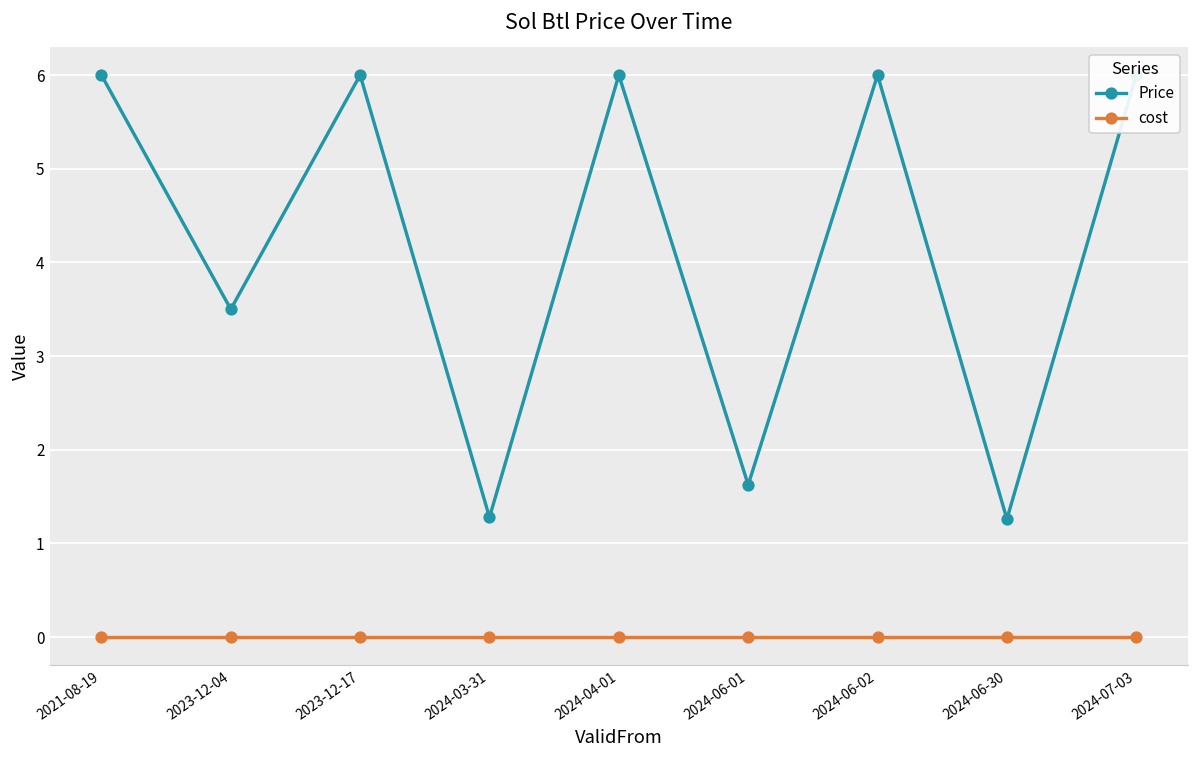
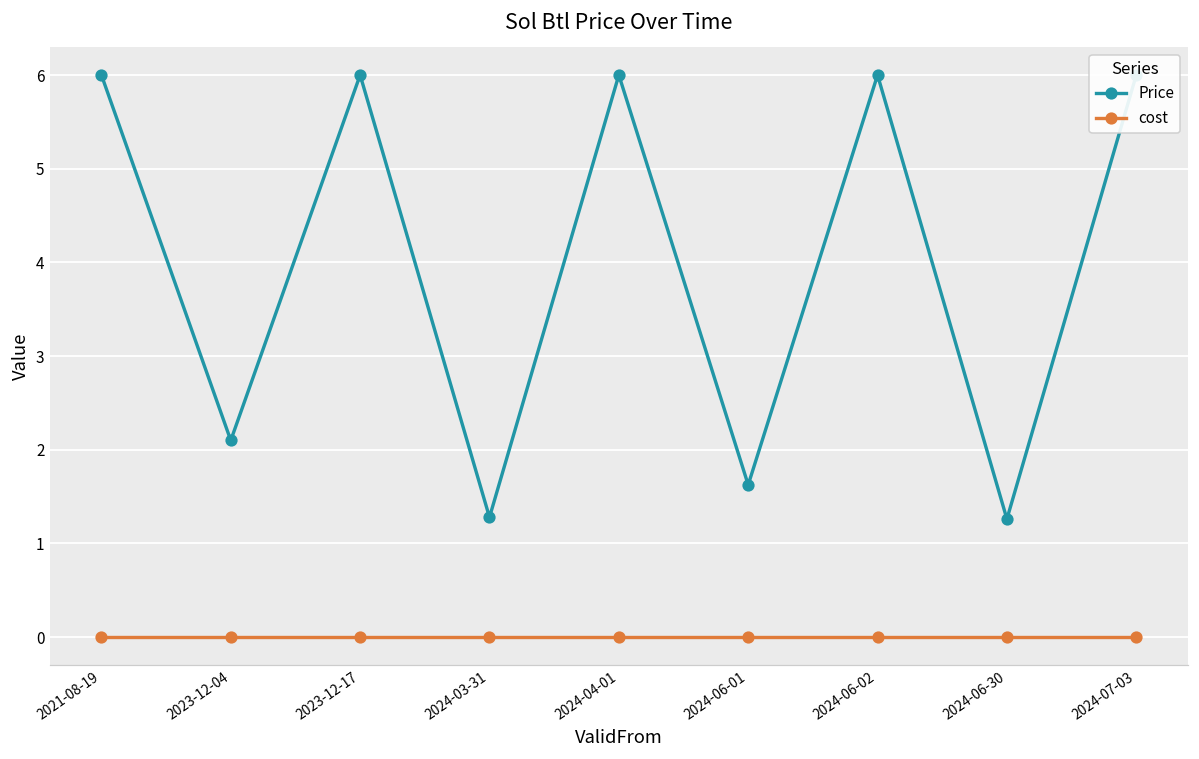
  {
    "Price": {
      "2021-08-19": 6.0,
-     "2023-12-04": 3.5,
+     "2023-12-04": 2.1,
      "2023-12-17": 6.0,
      "2024-03-31": 1.3,
      "2024-04-01": 6.0,
      "2024-06-01": 1.6,
      "2024-06-02": 6.0,
      "2024-06-30": 1.3
    },
    "cost": {
      "2021-08-19": 0.0,
      "2023-12-04": 0.0,
      "2023-12-17": 0.0,
      "2024-03-31": 0.0,
      "2024-04-01": 0.0,
      "2024-06-01": 0.0,
      "2024-06-02": 0.0,
      "2024-06-30": 0.0,
      "2024-07-03": 0.0
    }
  }
